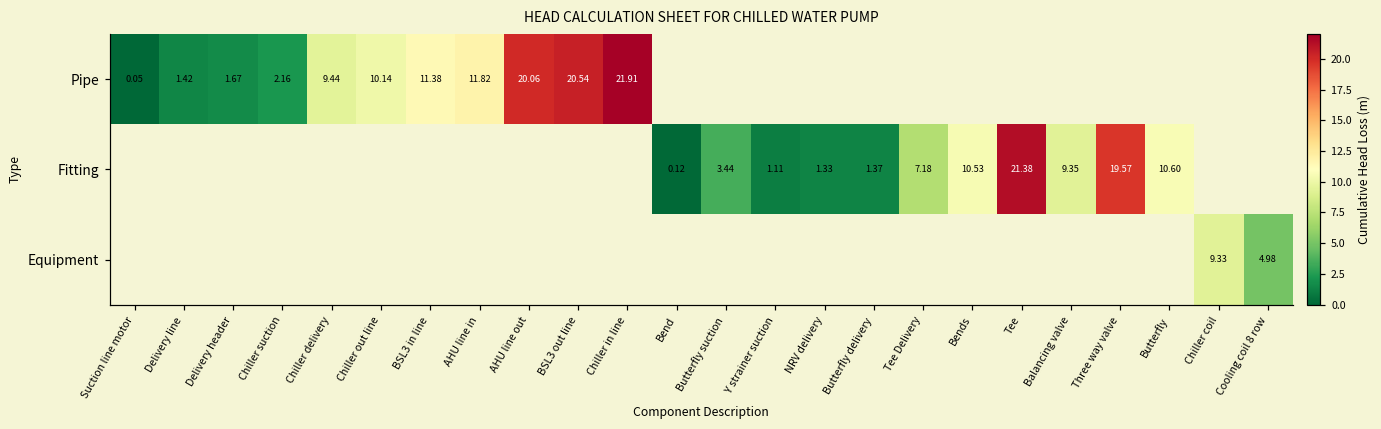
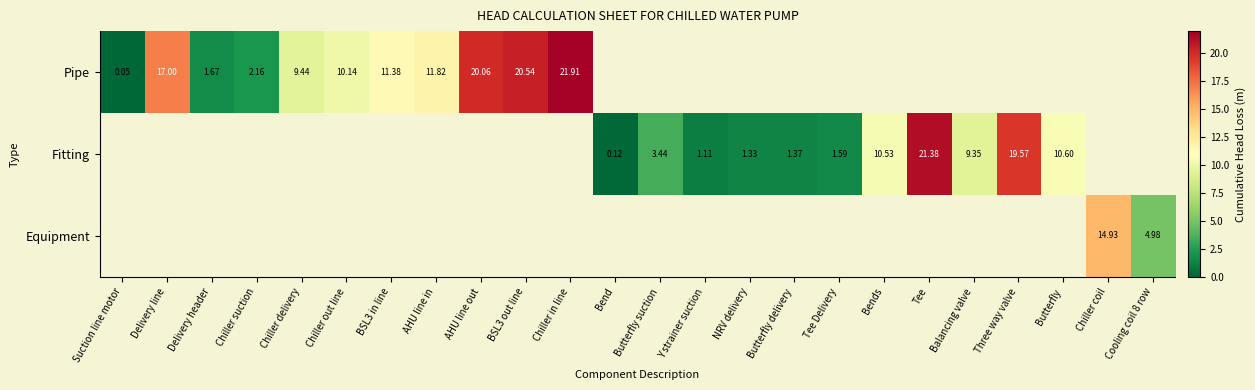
  {
    "Pipe": {
      "Suction line motor": 0.05,
-     "Delivery line": 1.42,
+     "Delivery line": 17.00,
      "Delivery header": 1.67,
      "Chiller suction": 2.16,
      "Chiller delivery": 9.44,
      "Chiller out line": 10.14,
      "BSL3 in line": 11.38,
      "AHU line in": 11.82,
      "AHU line out": 20.06,
      "BSL3 out line": 20.54,
      "Chiller in line": 21.91
    },
    "Fitting": {
      "Bend": 0.12,
      "Butterfly suction": 3.44,
      "Y strainer suction": 1.11,
      "NRV delivery": 1.33,
      "Butterfly delivery": 1.37,
-     "Tee Delivery": 7.18,
+     "Tee Delivery": 1.59,
      "Bends": 10.53,
      "Tee": 21.38,
      "Balancing valve": 9.35,
      "Three way valve": 19.57,
      "Butterfly": 10.60
    },
    "Equipment": {
-     "Chiller coil": 9.33,
+     "Chiller coil": 14.93,
      "Cooling coil 8 row": 4.98
    }
  }
